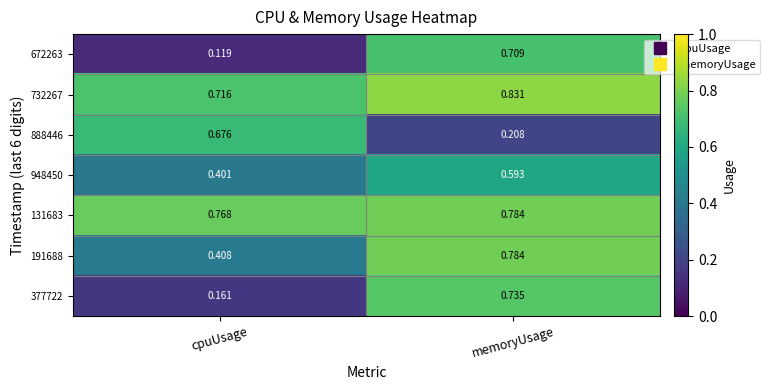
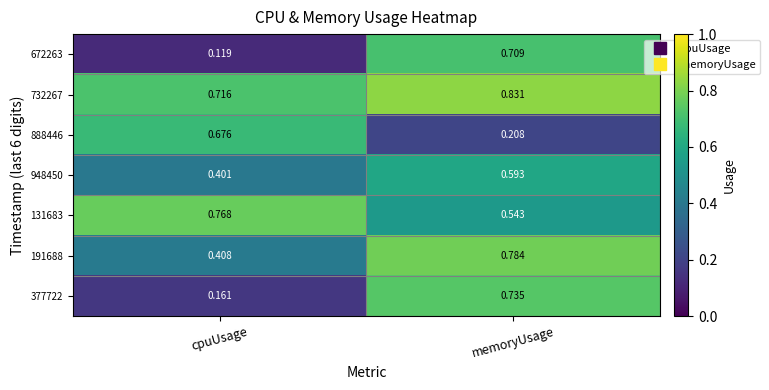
  {
    "672263": {
      "cpuUsage": 0.119,
      "memoryUsage": 0.709
    },
    "732267": {
      "cpuUsage": 0.716,
      "memoryUsage": 0.831
    },
    "888446": {
      "cpuUsage": 0.676,
      "memoryUsage": 0.208
    },
    "948450": {
      "cpuUsage": 0.401,
      "memoryUsage": 0.593
    },
    "131683": {
      "cpuUsage": 0.768,
-     "memoryUsage": 0.784
+     "memoryUsage": 0.543
    },
    "191688": {
      "cpuUsage": 0.408,
      "memoryUsage": 0.784
    },
    "377722": {
      "cpuUsage": 0.161,
      "memoryUsage": 0.735
    }
  }
